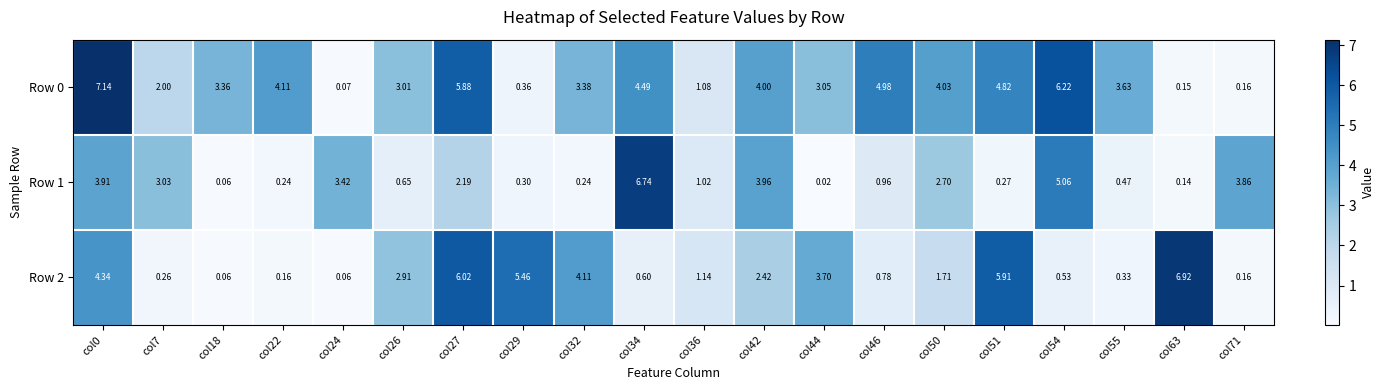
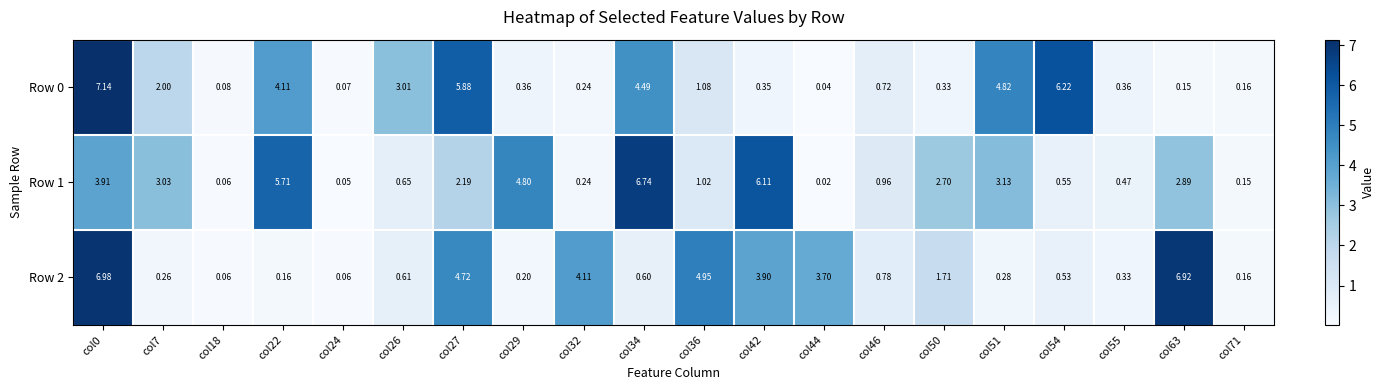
  {
    "Row 0": {
      "col0": 7.14,
      "col7": 2.00,
-     "col18": 3.36,
+     "col18": 0.08,
      "col22": 4.11,
      "col24": 0.07,
      "col26": 3.01,
      "col27": 5.88,
      "col29": 0.36,
-     "col32": 3.38,
+     "col32": 0.24,
      "col34": 4.49,
      "col36": 1.08,
-     "col42": 4.00,
-     "col44": 3.05,
-     "col46": 4.98,
-     "col50": 4.03,
+     "col42": 0.35,
+     "col44": 0.04,
+     "col46": 0.72,
+     "col50": 0.33,
      "col51": 4.82,
      "col54": 6.22,
-     "col55": 3.63,
+     "col55": 0.36,
      "col63": 0.15,
      "col71": 0.16
    },
    "Row 1": {
      "col0": 3.91,
      "col7": 3.03,
      "col18": 0.06,
-     "col22": 0.24,
-     "col24": 3.42,
+     "col22": 5.71,
+     "col24": 0.05,
      "col26": 0.65,
      "col27": 2.19,
-     "col29": 0.30,
+     "col29": 4.80,
      "col32": 0.24,
      "col34": 6.74,
      "col36": 1.02,
-     "col42": 3.96,
+     "col42": 6.11,
      "col44": 0.02,
      "col46": 0.96,
      "col50": 2.70,
-     "col51": 0.27,
-     "col54": 5.06,
+     "col51": 3.13,
+     "col54": 0.55,
      "col55": 0.47,
-     "col63": 0.14,
-     "col71": 3.86
+     "col63": 2.89,
+     "col71": 0.15
    },
    "Row 2": {
-     "col0": 4.34,
+     "col0": 6.98,
      "col7": 0.26,
      "col18": 0.06,
      "col22": 0.16,
      "col24": 0.06,
-     "col26": 2.91,
-     "col27": 6.02,
-     "col29": 5.46,
+     "col26": 0.61,
+     "col27": 4.72,
+     "col29": 0.20,
      "col32": 4.11,
      "col34": 0.60,
-     "col36": 1.14,
-     "col42": 2.42,
+     "col36": 4.95,
+     "col42": 3.90,
      "col44": 3.70,
      "col46": 0.78,
      "col50": 1.71,
-     "col51": 5.91,
+     "col51": 0.28,
      "col54": 0.53,
      "col55": 0.33,
      "col63": 6.92,
      "col71": 0.16
    }
  }
